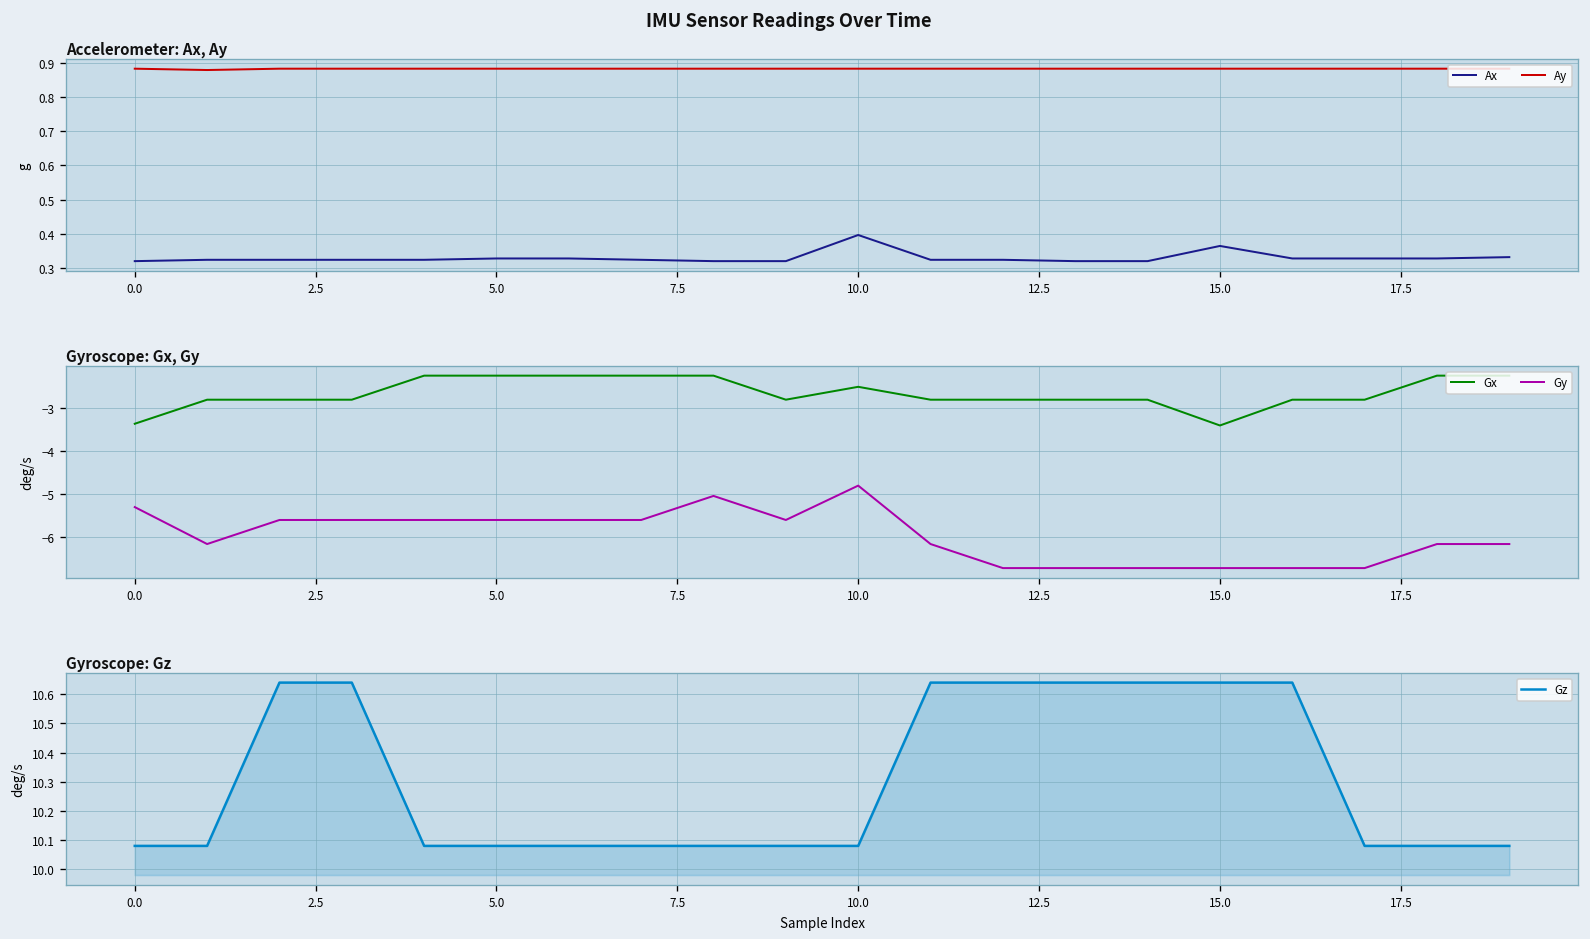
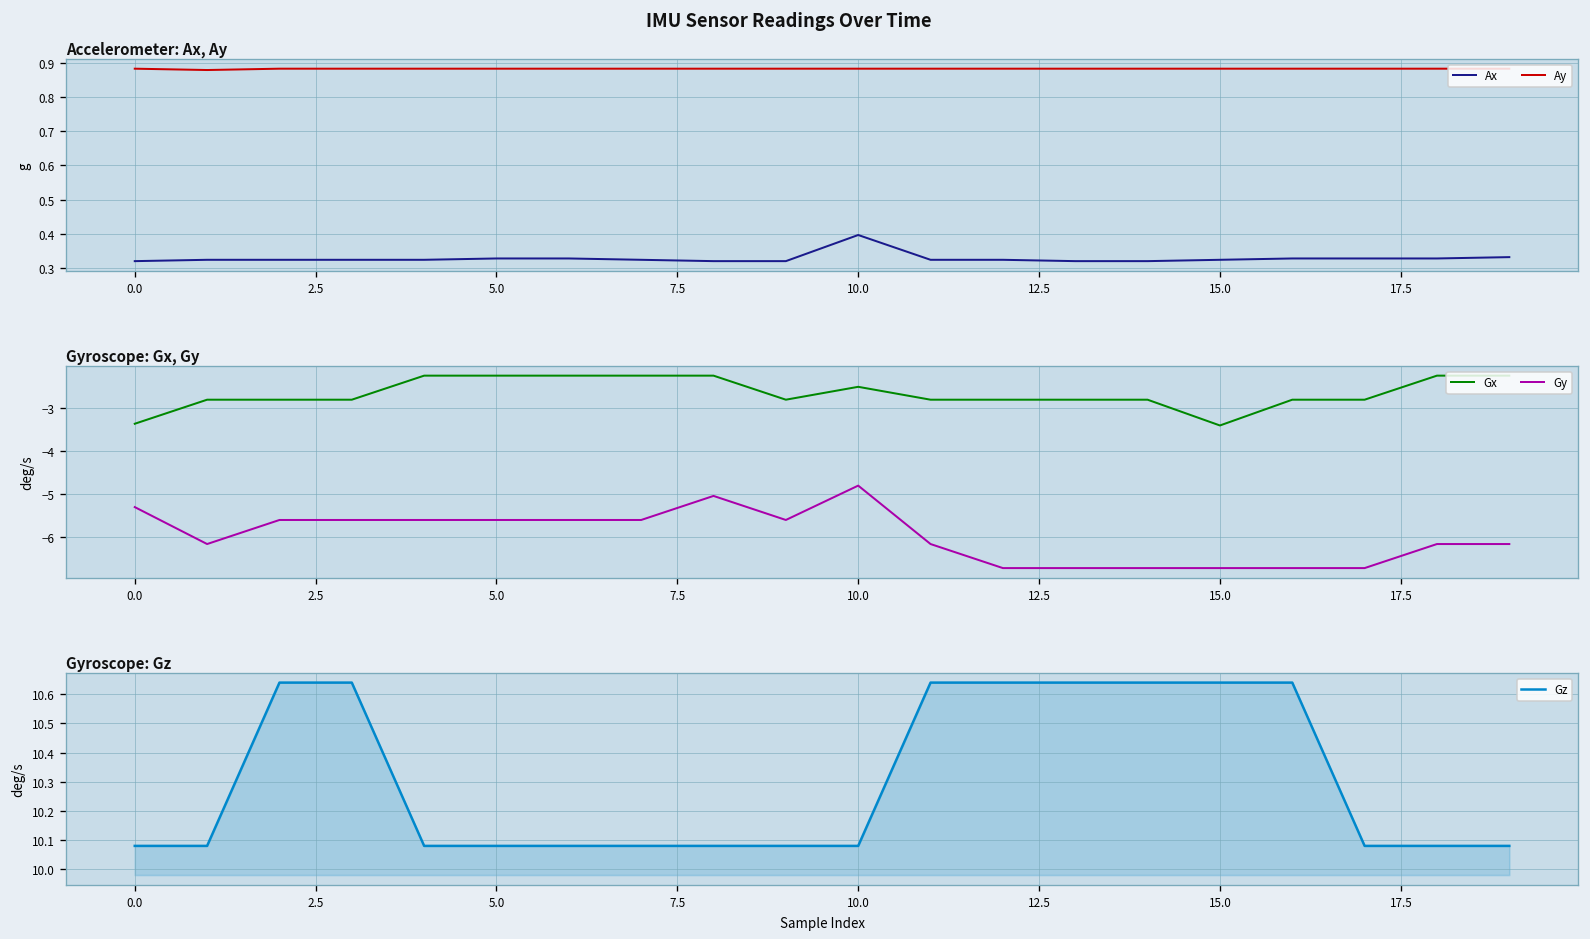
  {
    "Accelerometer: Ax, Ay": {
      "Ax": {
        "0.0": 0.32,
        "5.0": 0.33,
        "10.0": 0.40,
-       "15.0": 0.36
+       "15.0": 0.32
      },
      "Ay": {
        "0.0": 0.88,
        "5.0": 0.88,
        "10.0": 0.88,
        "15.0": 0.88
      }
    },
    "Gyroscope: Gx, Gy": {
      "Gx": {
        "0.0": -3.4,
        "5.0": -2.2,
        "10.0": -2.5,
        "15.0": -3.4
      },
      "Gy": {
        "0.0": -5.3,
        "5.0": -5.6,
        "10.0": -4.8,
        "15.0": -6.7
      }
    },
    "Gyroscope: Gz": {
      "0.0": 10.08,
      "5.0": 10.08,
      "10.0": 10.08,
      "15.0": 10.64
    }
  }
